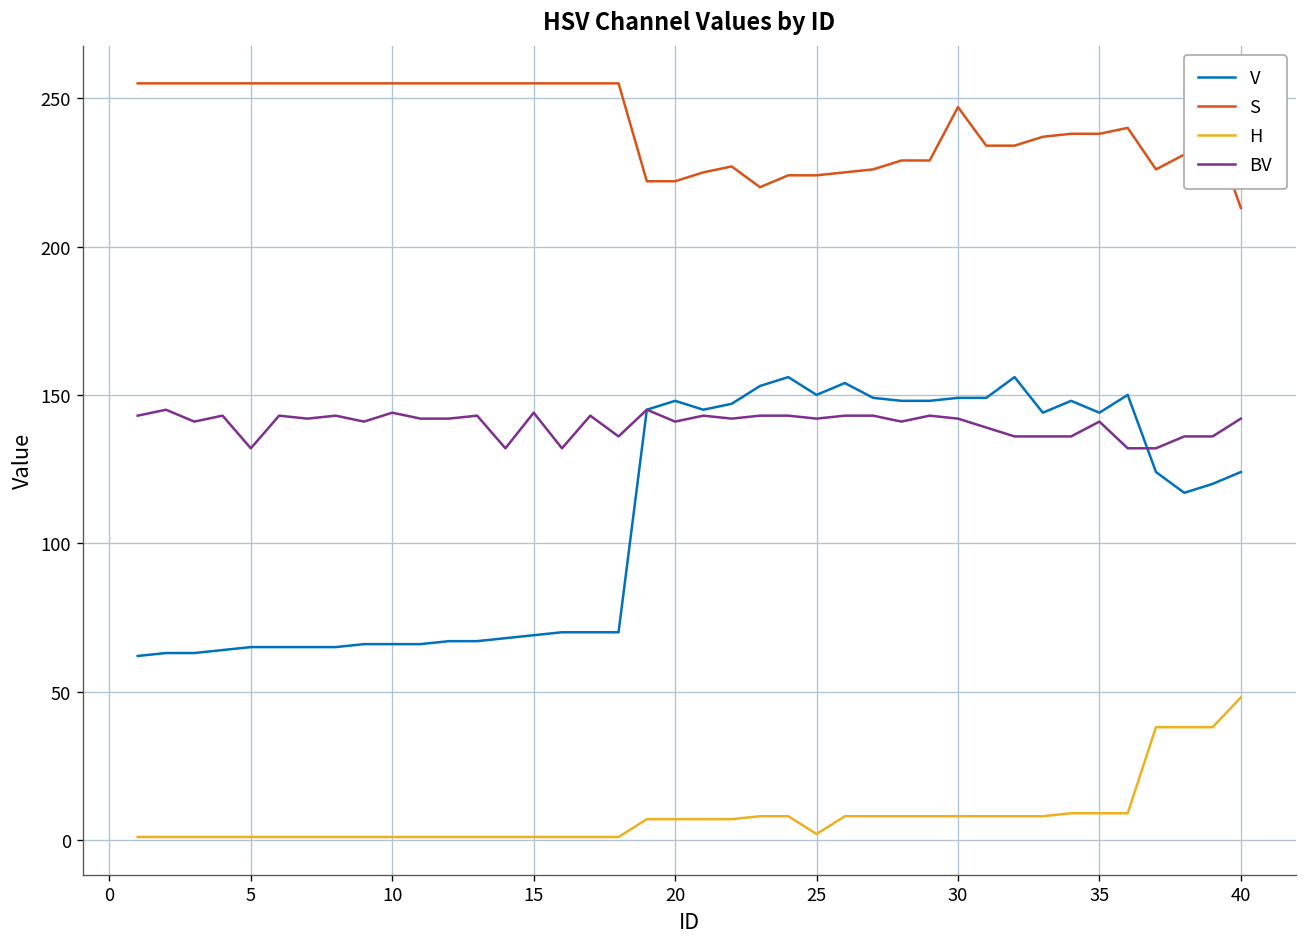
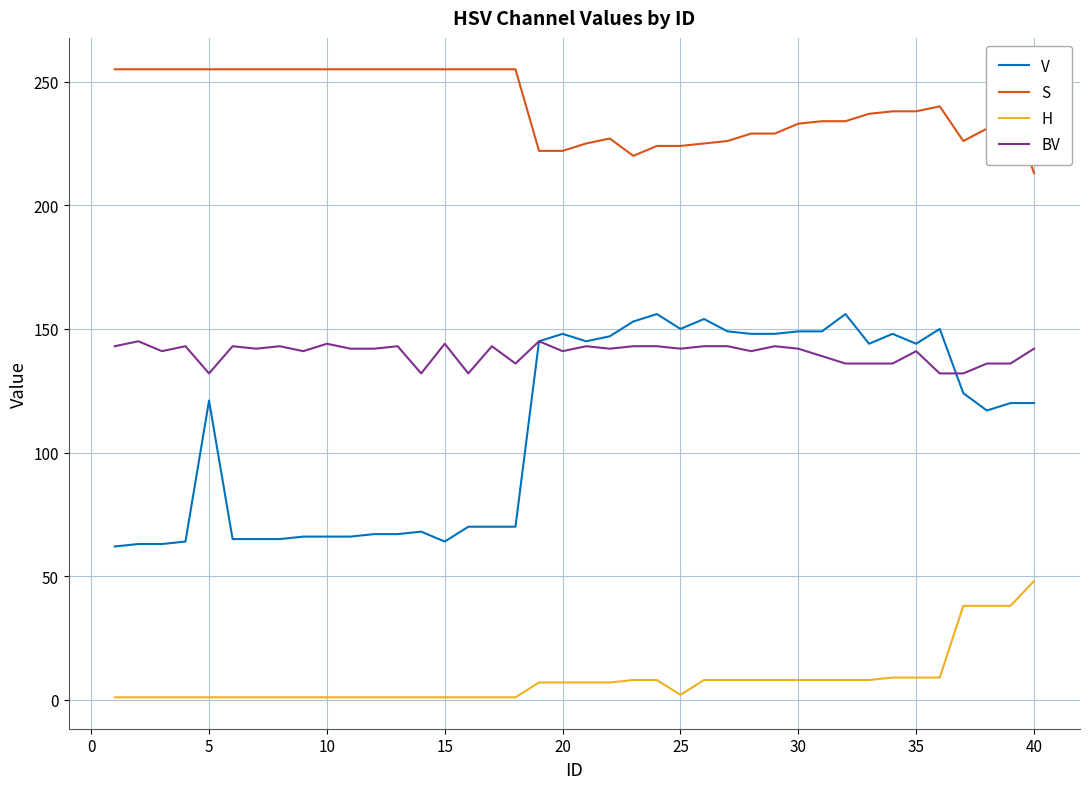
  {
    "V": {
-     "5": 65,
+     "5": 121,
      "10": 66,
-     "15": 69,
+     "15": 64,
      "20": 148,
      "25": 150,
      "30": 149,
      "35": 144,
-     "40": 124
+     "40": 120
    },
    "S": {
      "5": 255,
      "10": 255,
      "15": 255,
      "20": 222,
      "25": 224,
-     "30": 247,
+     "30": 233,
      "35": 238,
      "40": 213
    },
    "H": {
      "5": 1,
      "10": 1,
      "15": 1,
      "20": 7,
      "25": 2,
      "30": 8,
      "35": 9,
      "40": 48
    },
    "BV": {
      "5": 132,
      "10": 144,
      "15": 144,
      "20": 141,
      "25": 142,
      "30": 142,
      "35": 141,
      "40": 142
    }
  }
